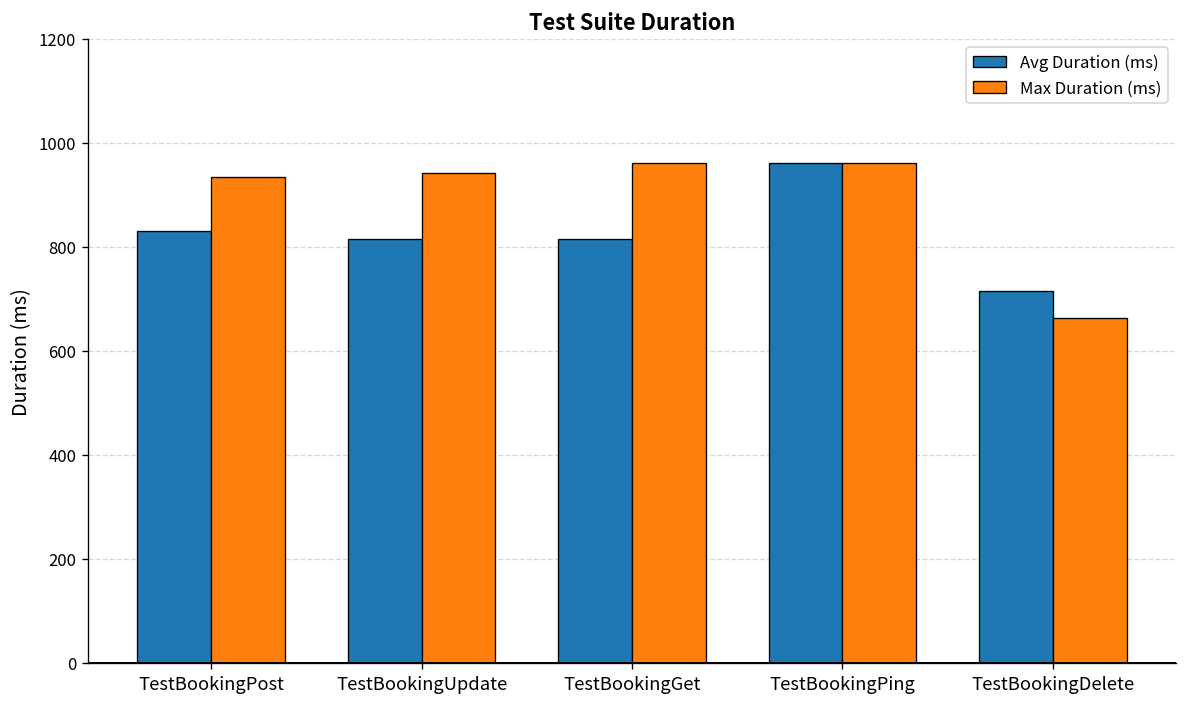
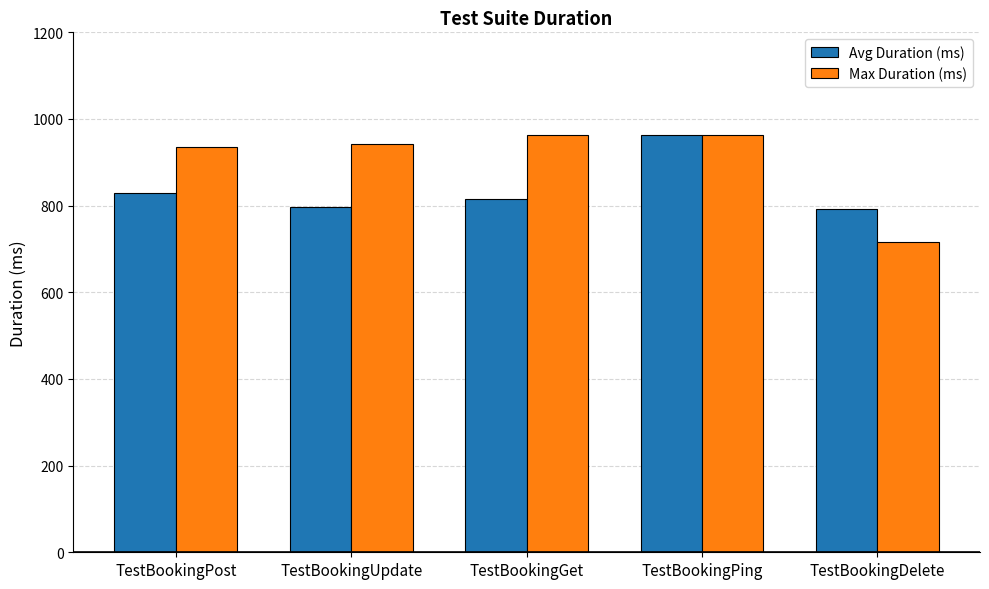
  {
    "Avg Duration (ms)": {
      "TestBookingPost": 830,
-     "TestBookingUpdate": 820,
+     "TestBookingUpdate": 800,
      "TestBookingGet": 820,
      "TestBookingPing": 960,
-     "TestBookingDelete": 720
+     "TestBookingDelete": 790
    },
    "Max Duration (ms)": {
      "TestBookingPost": 940,
      "TestBookingUpdate": 940,
      "TestBookingGet": 960,
      "TestBookingPing": 960,
-     "TestBookingDelete": 660
+     "TestBookingDelete": 720
    }
  }
